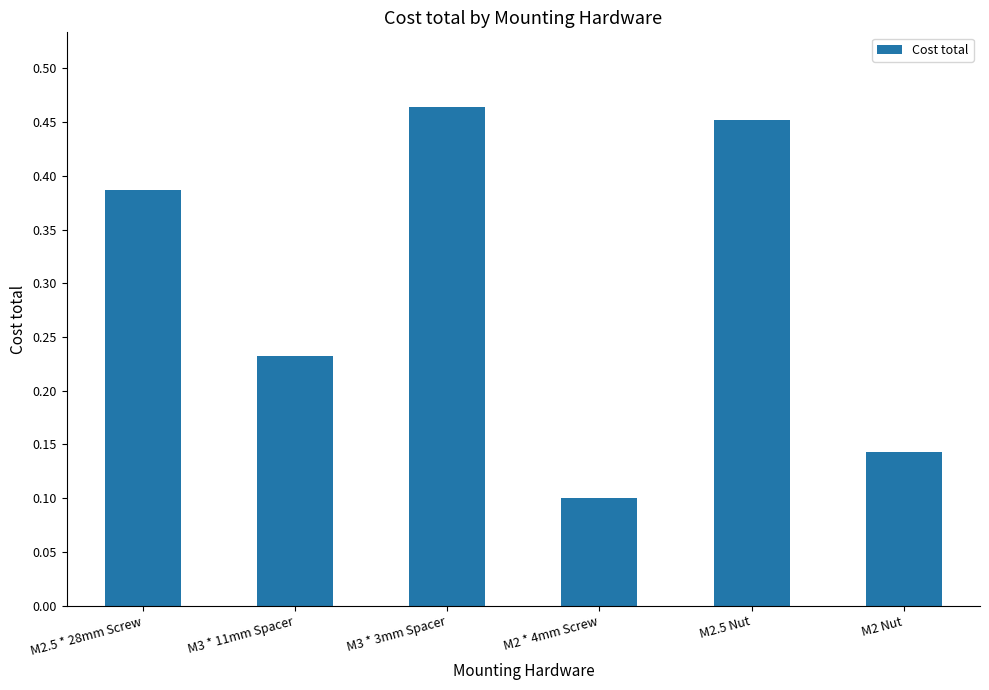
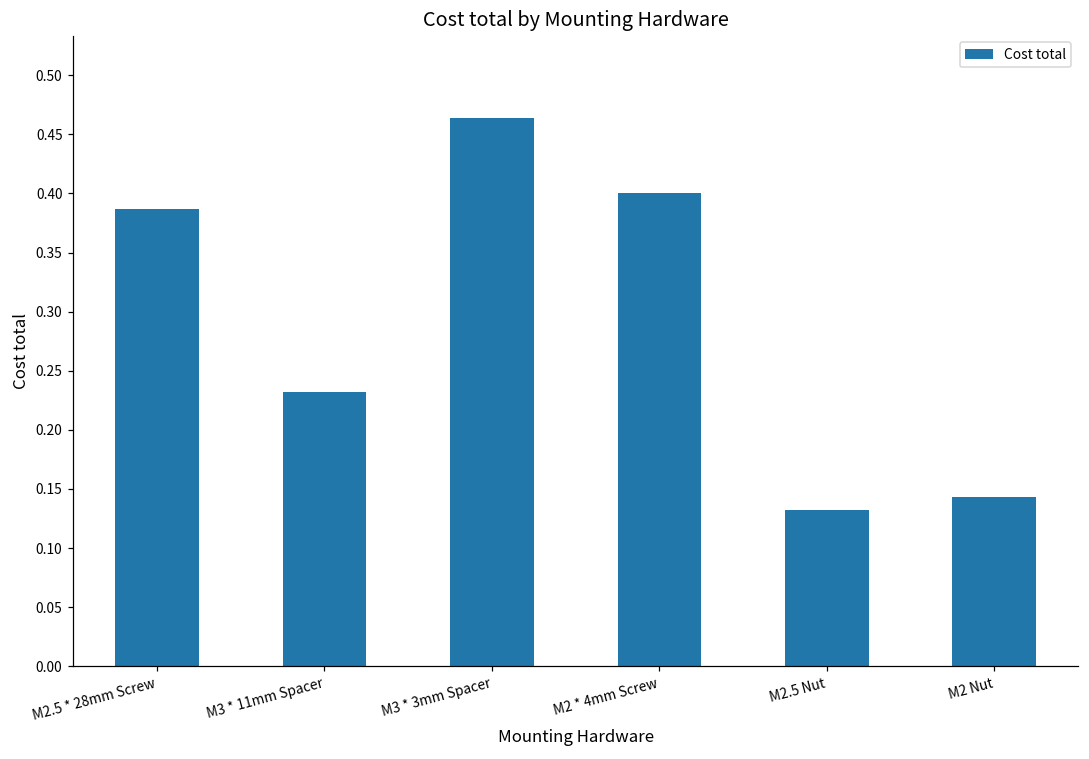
  {
    "M2.5 * 28mm Screw": 0.387,
    "M3 * 11mm Spacer": 0.232,
    "M3 * 3mm Spacer": 0.464,
-   "M2 * 4mm Screw": 0.1,
-   "M2.5 Nut": 0.452,
+   "M2 * 4mm Screw": 0.4,
+   "M2.5 Nut": 0.132,
    "M2 Nut": 0.143
  }
